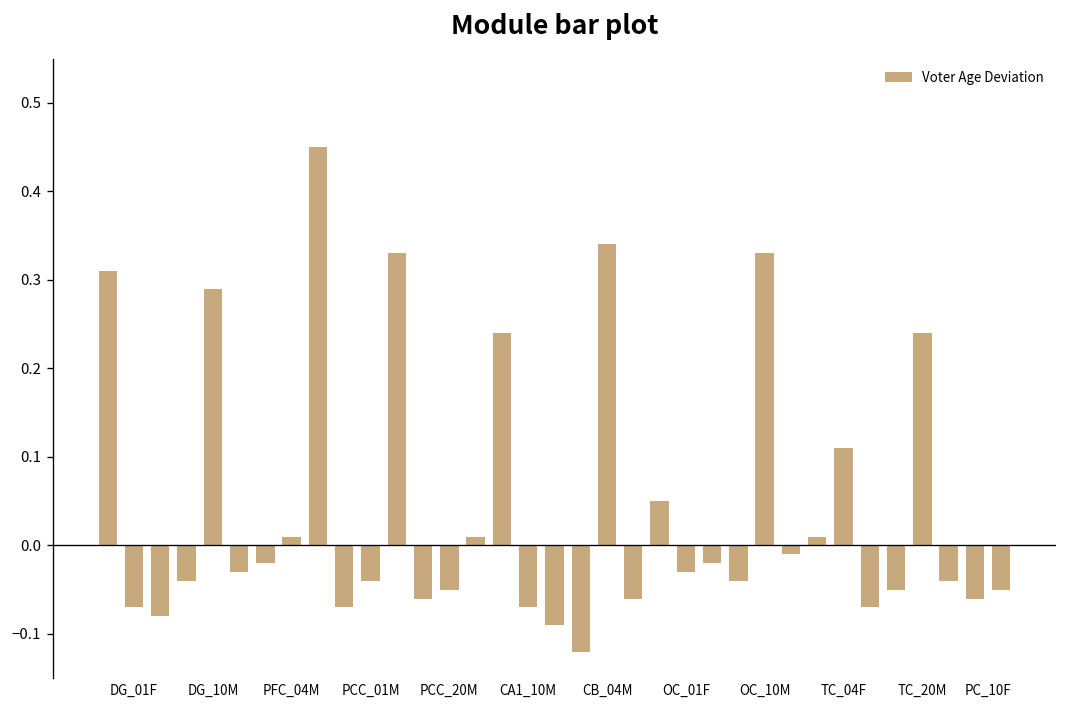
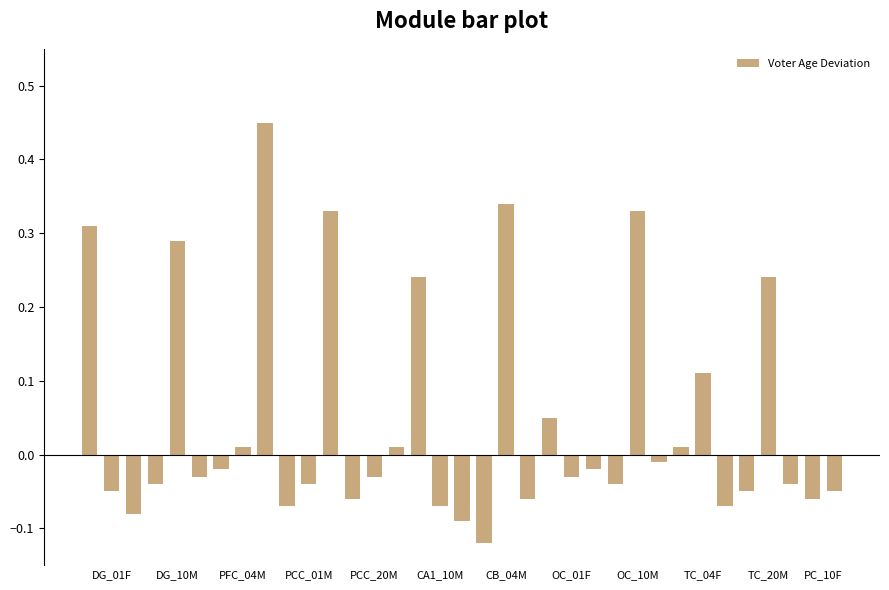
  {
-   "DG_01F": -0.07,
+   "DG_01F": -0.05,
    "DG_10M": 0.29,
    "PFC_04M": 0.01,
    "PCC_01M": -0.04,
-   "PCC_20M": -0.05,
+   "PCC_20M": -0.03,
    "CA1_10M": -0.07,
    "CB_04M": 0.34,
    "OC_01F": -0.03,
    "OC_10M": 0.33,
    "TC_04F": 0.11,
    "TC_20M": 0.24
  }
